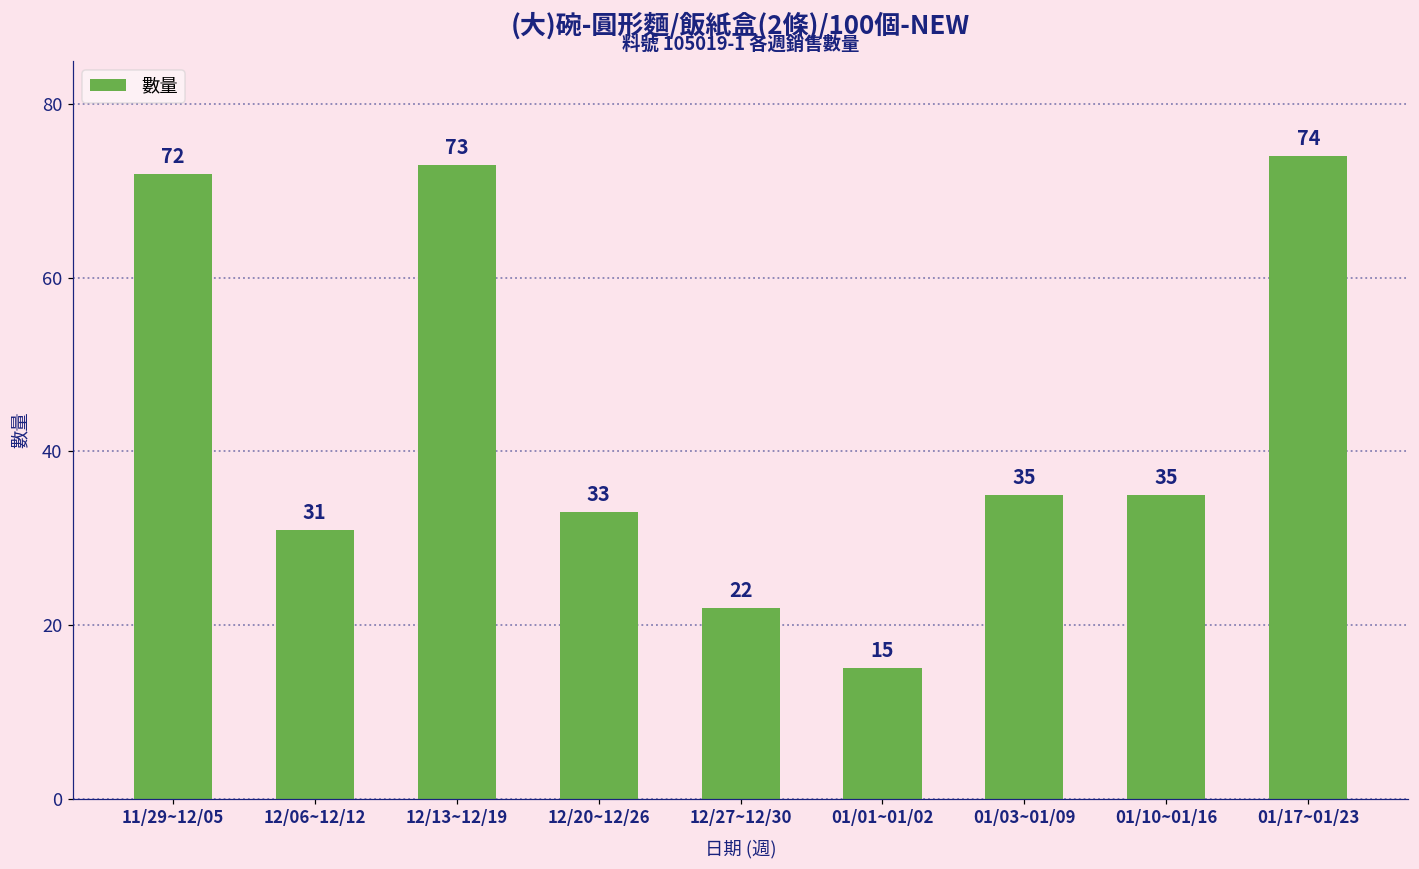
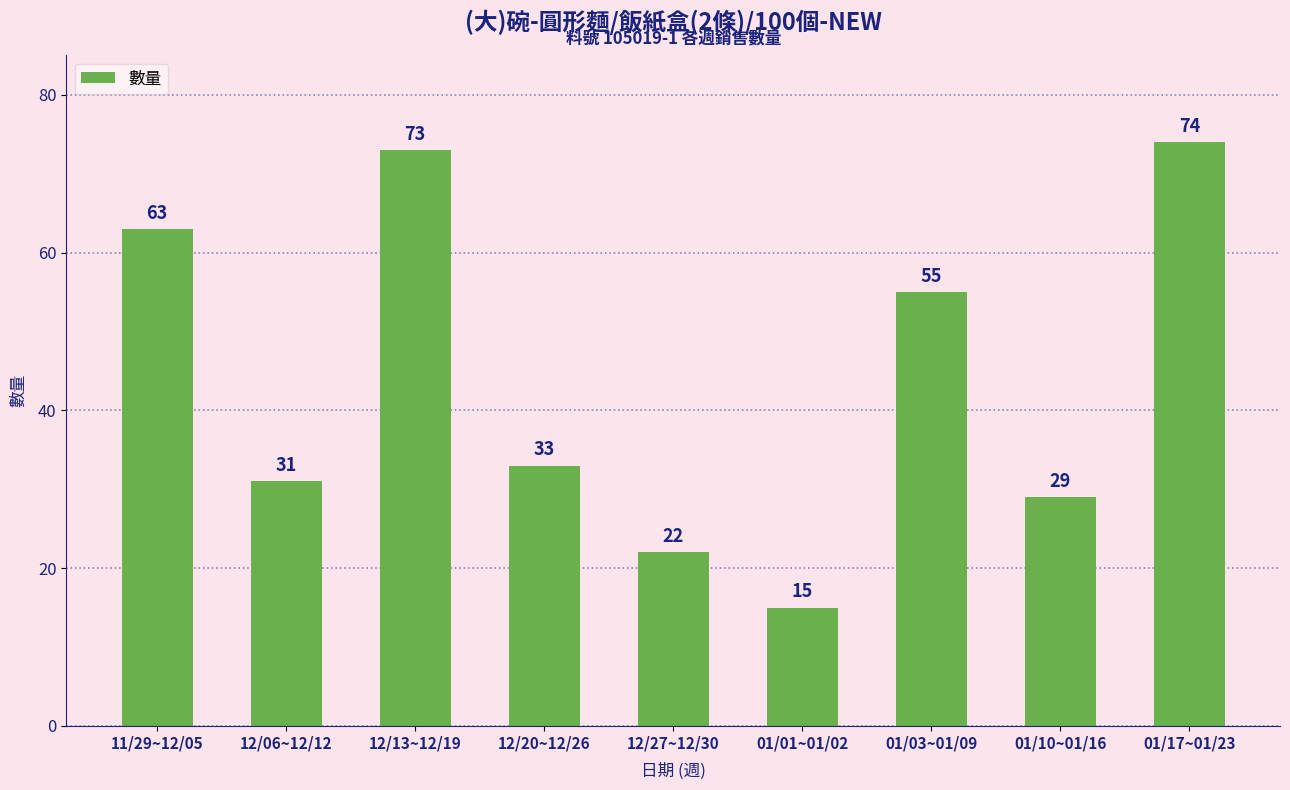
  {
-   "11/29~12/05": 72,
+   "11/29~12/05": 63,
    "12/06~12/12": 31,
    "12/13~12/19": 73,
    "12/20~12/26": 33,
    "12/27~12/30": 22,
    "01/01~01/02": 15,
-   "01/03~01/09": 35,
-   "01/10~01/16": 35,
+   "01/03~01/09": 55,
+   "01/10~01/16": 29,
    "01/17~01/23": 74
  }
